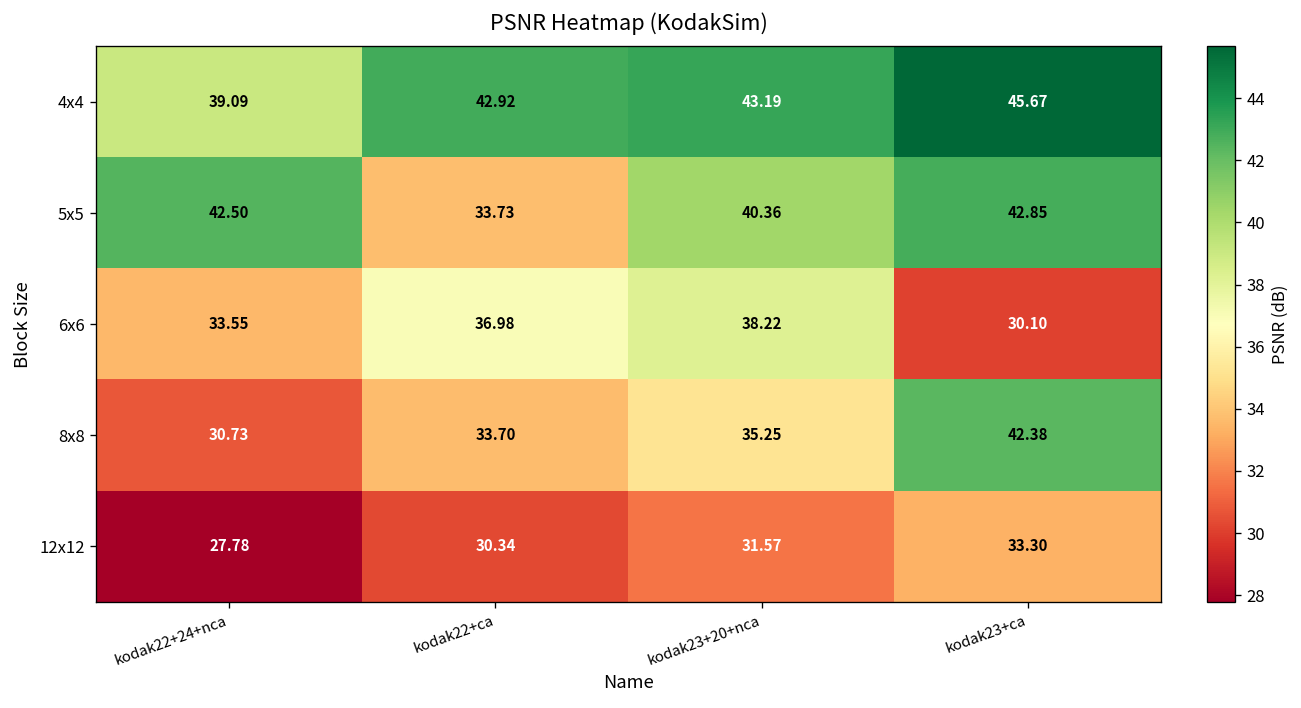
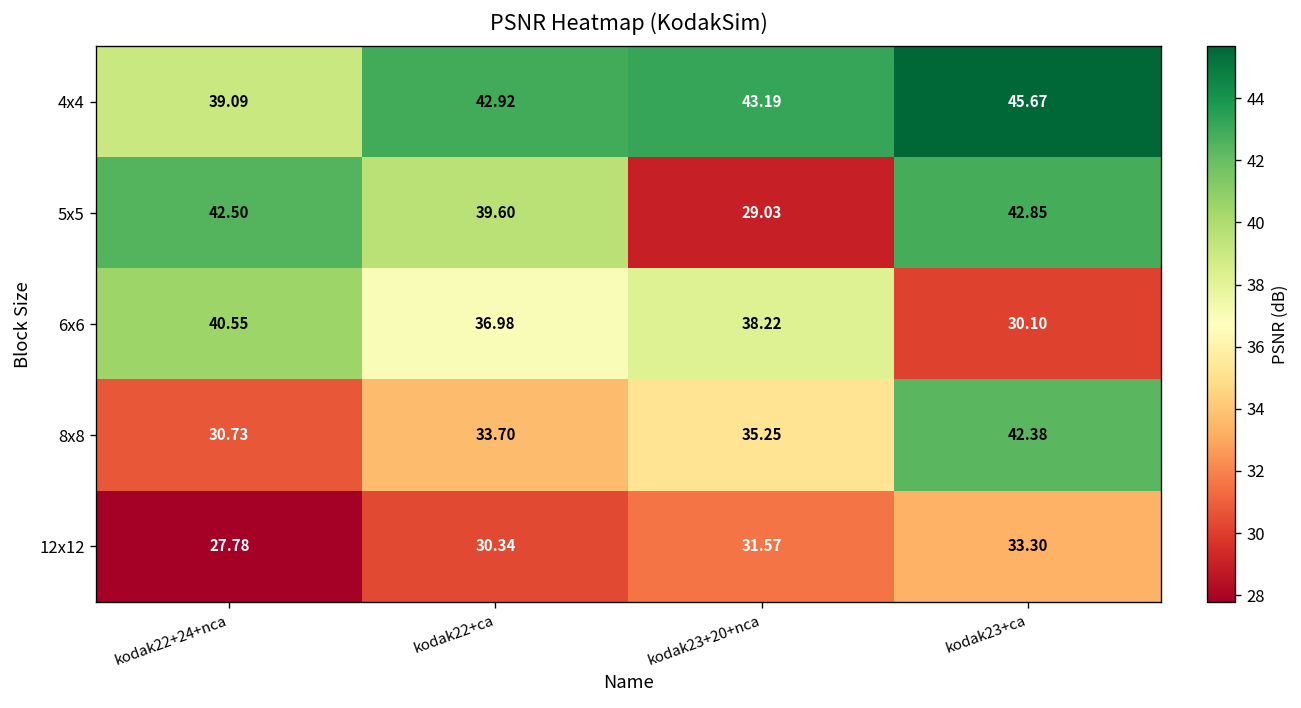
  {
    "4x4": {
      "kodak22+24+nca": 39.09,
      "kodak22+ca": 42.92,
      "kodak23+20+nca": 43.19,
      "kodak23+ca": 45.67
    },
    "5x5": {
      "kodak22+24+nca": 42.50,
-     "kodak22+ca": 33.73,
-     "kodak23+20+nca": 40.36,
+     "kodak22+ca": 39.60,
+     "kodak23+20+nca": 29.03,
      "kodak23+ca": 42.85
    },
    "6x6": {
-     "kodak22+24+nca": 33.55,
+     "kodak22+24+nca": 40.55,
      "kodak22+ca": 36.98,
      "kodak23+20+nca": 38.22,
      "kodak23+ca": 30.10
    },
    "8x8": {
      "kodak22+24+nca": 30.73,
      "kodak22+ca": 33.70,
      "kodak23+20+nca": 35.25,
      "kodak23+ca": 42.38
    },
    "12x12": {
      "kodak22+24+nca": 27.78,
      "kodak22+ca": 30.34,
      "kodak23+20+nca": 31.57,
      "kodak23+ca": 33.30
    }
  }
